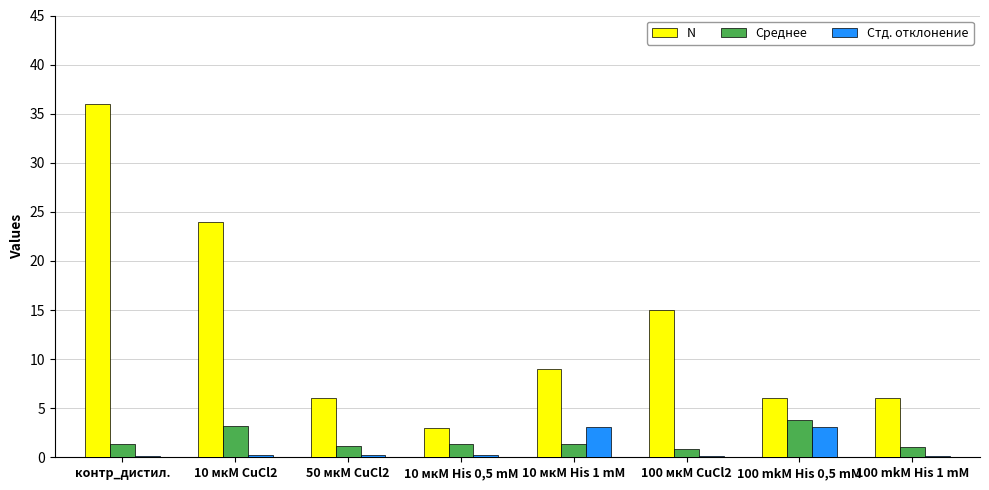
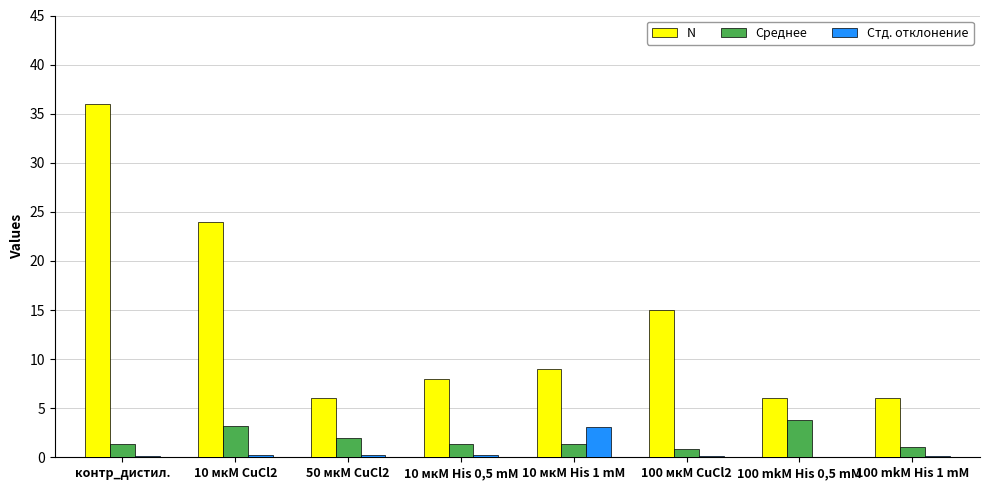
  {
    "N": {
      "контр_дистил.": 36,
      "10 мкМ CuCl2": 24,
      "50 мкМ CuCl2": 6,
-     "10 мкМ His 0,5 mM": 3,
+     "10 мкМ His 0,5 mM": 8,
      "10 мкМ His 1 mM": 9,
      "100 мкМ CuCl2": 15,
      "100 mkM His 0,5 mM": 6,
      "100 mkM His 1 mM": 6
    },
    "Среднее": {
      "контр_дистил.": 1,
      "10 мкМ CuCl2": 3,
-     "50 мкМ CuCl2": 1,
+     "50 мкМ CuCl2": 2,
      "10 мкМ His 0,5 mM": 1,
      "10 мкМ His 1 mM": 1,
      "100 мкМ CuCl2": 1,
      "100 mkM His 0,5 mM": 4,
      "100 mkM His 1 mM": 1
    },
    "Стд. отклонение": {
      "10 мкМ CuCl2": 0,
      "10 мкМ His 1 mM": 3,
-     "100 mkM His 0,5 mM": 3
+     "100 mkM His 0,5 mM": 0
    }
  }
